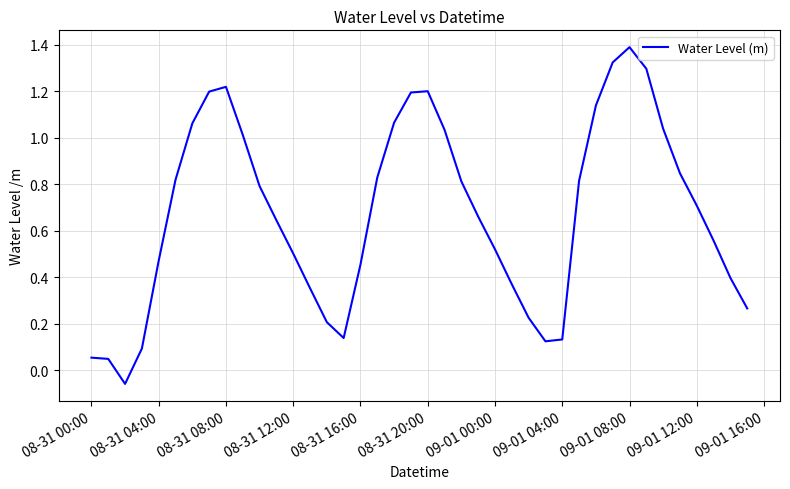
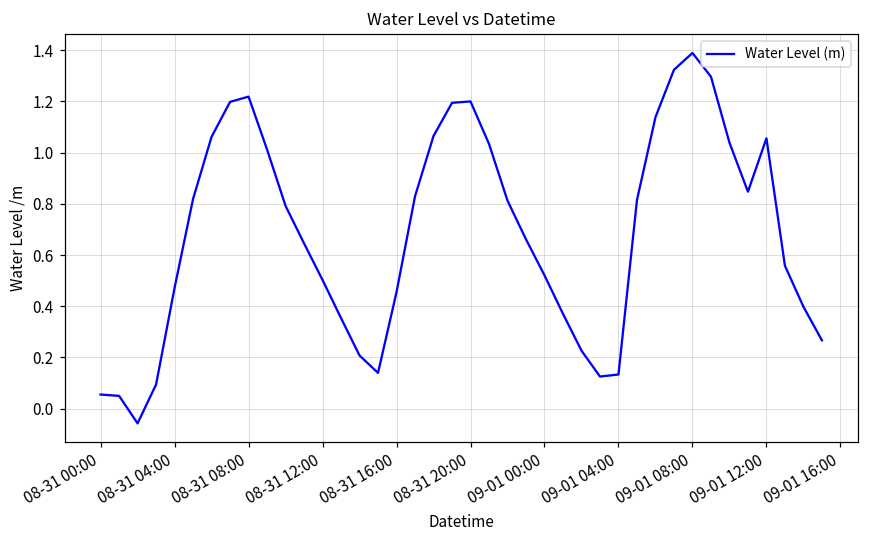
  {
    "08-31 00:00": 0.05,
    "08-31 04:00": 0.47,
    "08-31 08:00": 1.22,
    "08-31 12:00": 0.50,
    "08-31 16:00": 0.46,
    "08-31 20:00": 1.20,
    "09-01 00:00": 0.52,
    "09-01 04:00": 0.13,
    "09-01 08:00": 1.39,
-   "09-01 12:00": 0.71
+   "09-01 12:00": 1.06
  }
